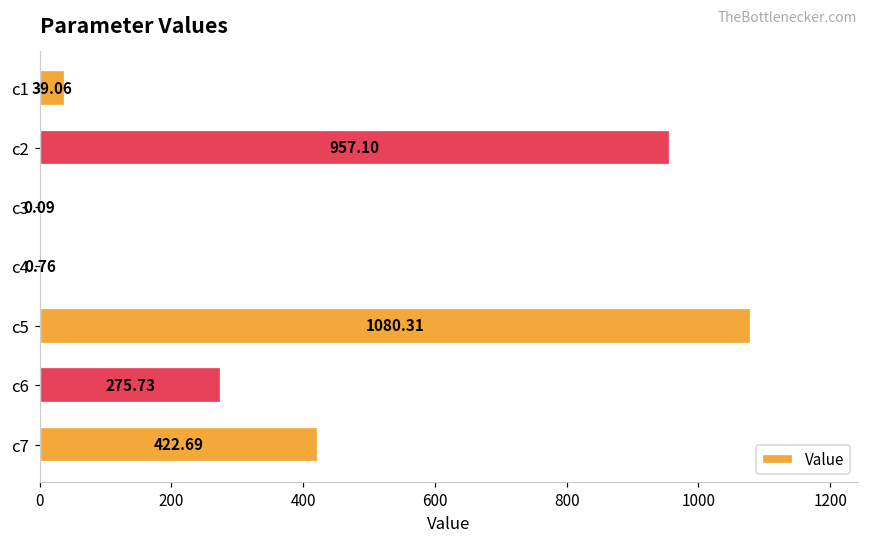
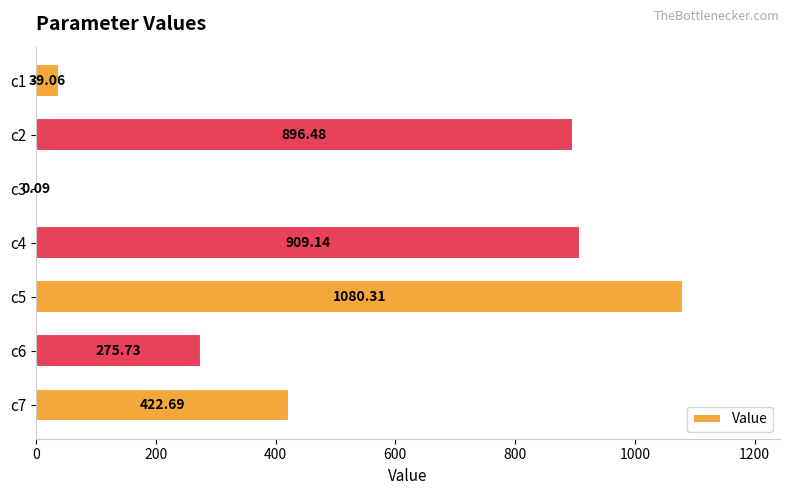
  {
    "c1": 39.06,
-   "c2": 957.10,
+   "c2": 896.48,
    "c3": 0.09,
-   "c4": 0.76,
+   "c4": 909.14,
    "c5": 1080.31,
    "c6": 275.73,
    "c7": 422.69
  }
